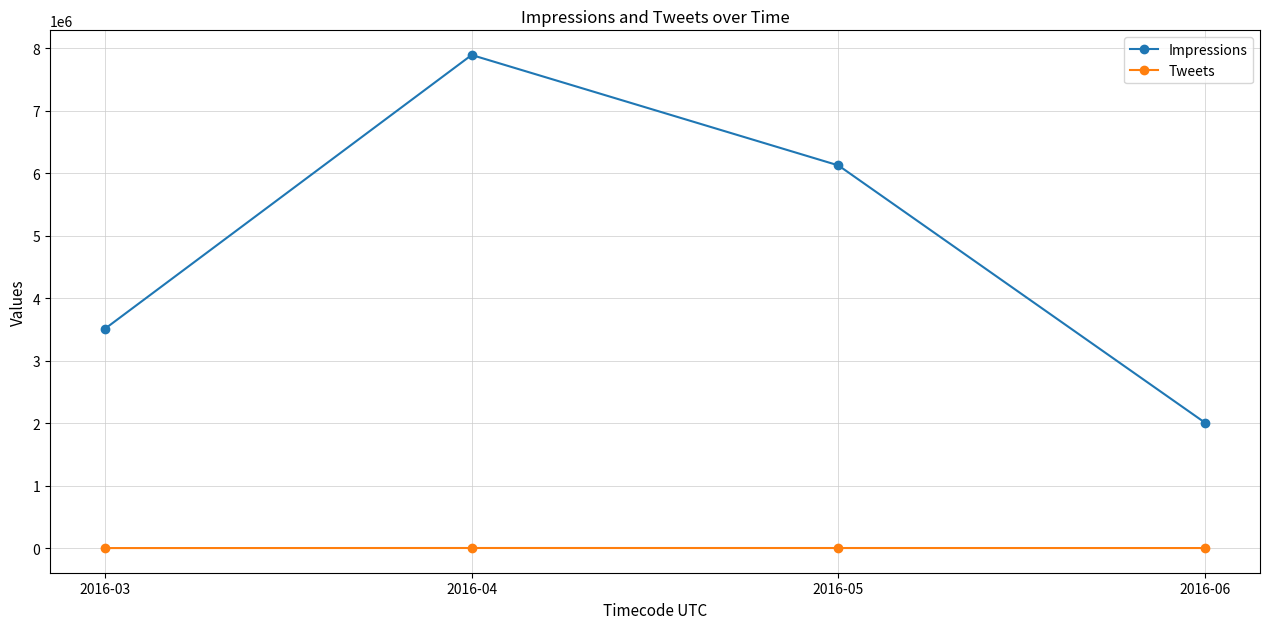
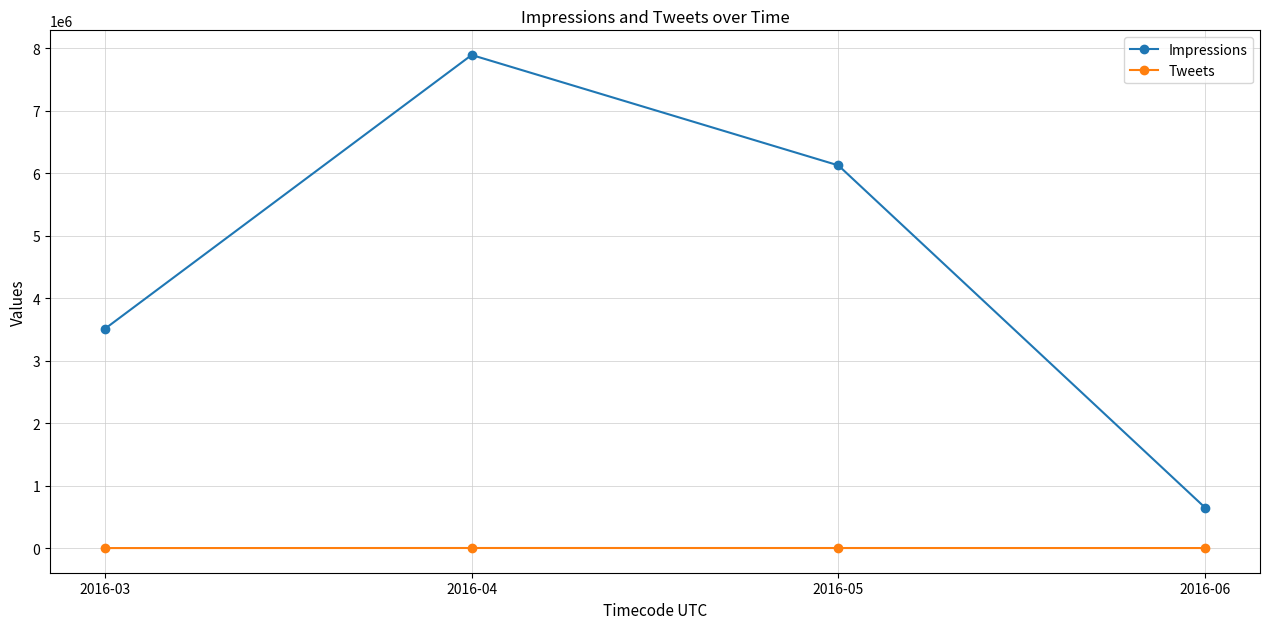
  {
    "Impressions": {
      "2016-03": 3500000,
      "2016-04": 7900000,
      "2016-05": 6100000,
-     "2016-06": 2000000
+     "2016-06": 600000
    },
    "Tweets": {
      "2016-03": 0,
      "2016-04": 0,
      "2016-05": 0,
      "2016-06": 0
    }
  }
